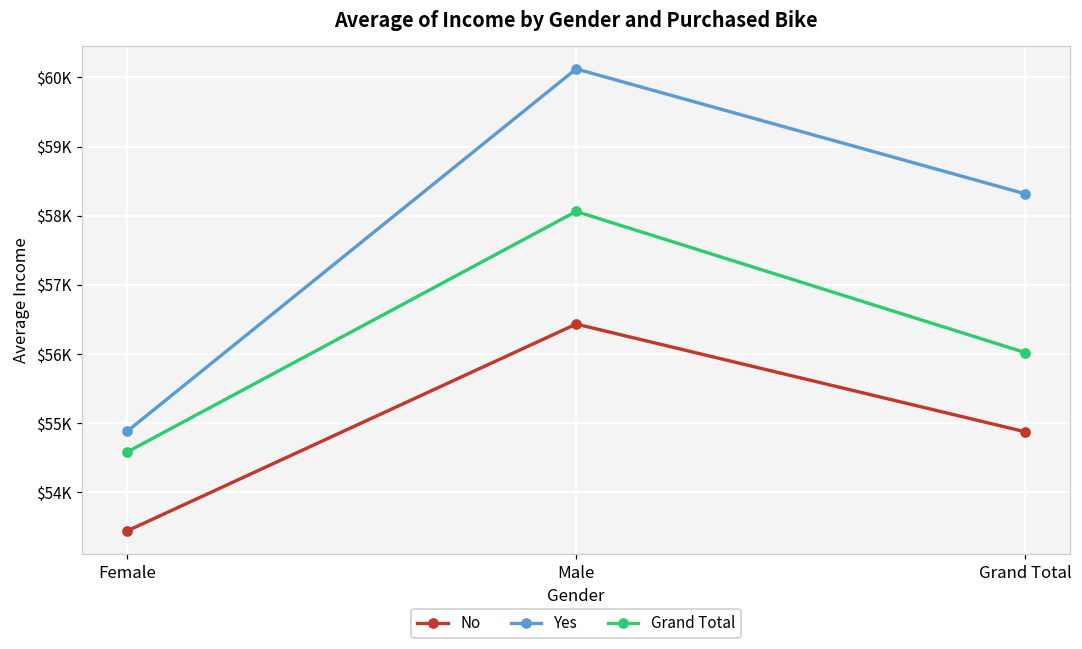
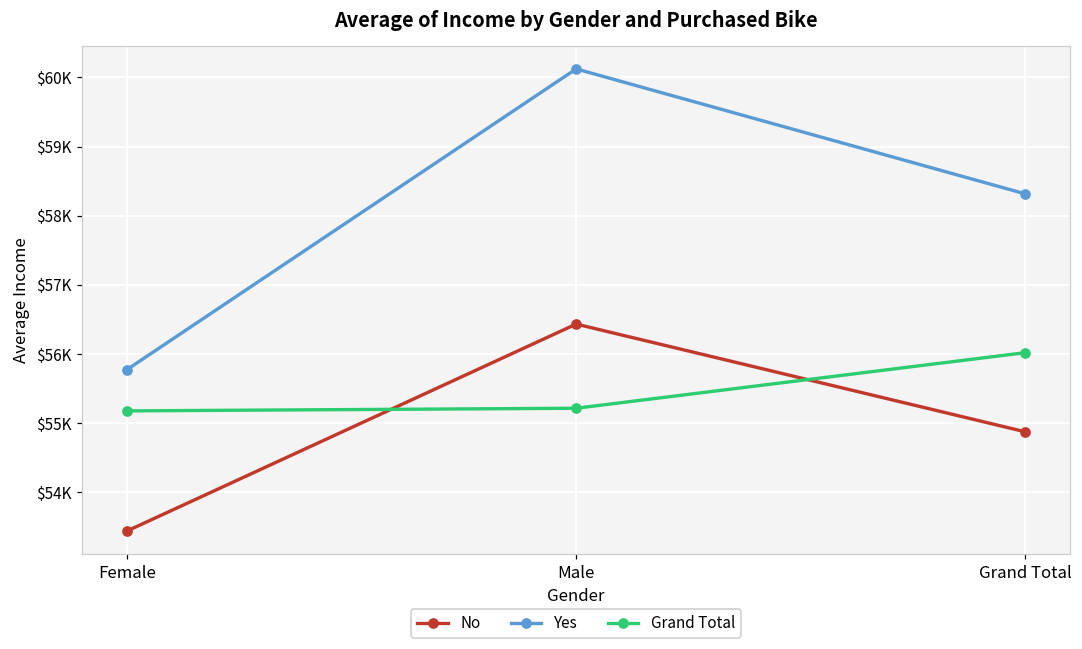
  {
    "No": {
      "Female": "$53400",
      "Male": "$56400",
      "Grand Total": "$54900"
    },
    "Yes": {
-     "Female": "$54900",
+     "Female": "$55800",
      "Male": "$60100",
      "Grand Total": "$58300"
    },
    "Grand Total": {
-     "Female": "$54600",
-     "Male": "$58100",
+     "Female": "$55200",
+     "Male": "$55200",
      "Grand Total": "$56000"
    }
  }
